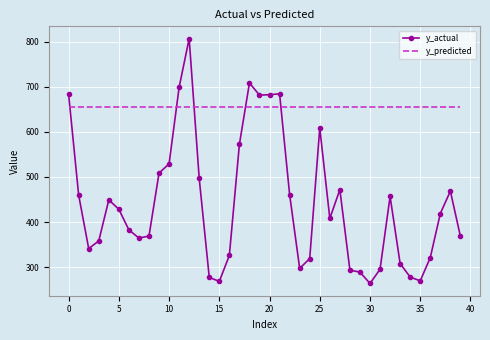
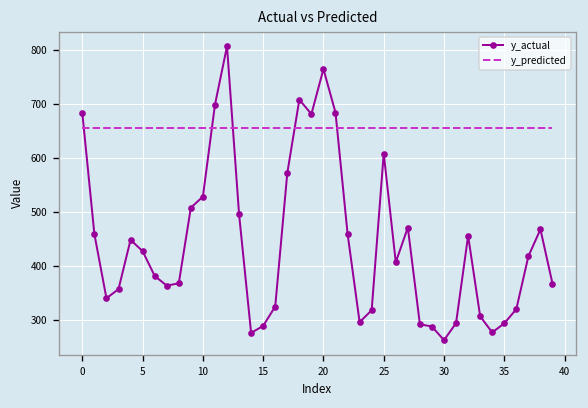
  {
    "y_actual": {
      "0": 680,
      "5": 430,
      "10": 530,
-     "15": 270,
-     "20": 680,
+     "15": 290,
+     "20": 770,
      "25": 610,
      "30": 260,
-     "35": 270
+     "35": 290
    },
    "y_predicted": {
      "0": 660,
      "5": 660,
      "10": 660,
      "15": 660,
      "20": 660,
      "25": 660,
      "30": 660,
      "35": 660
    }
  }
